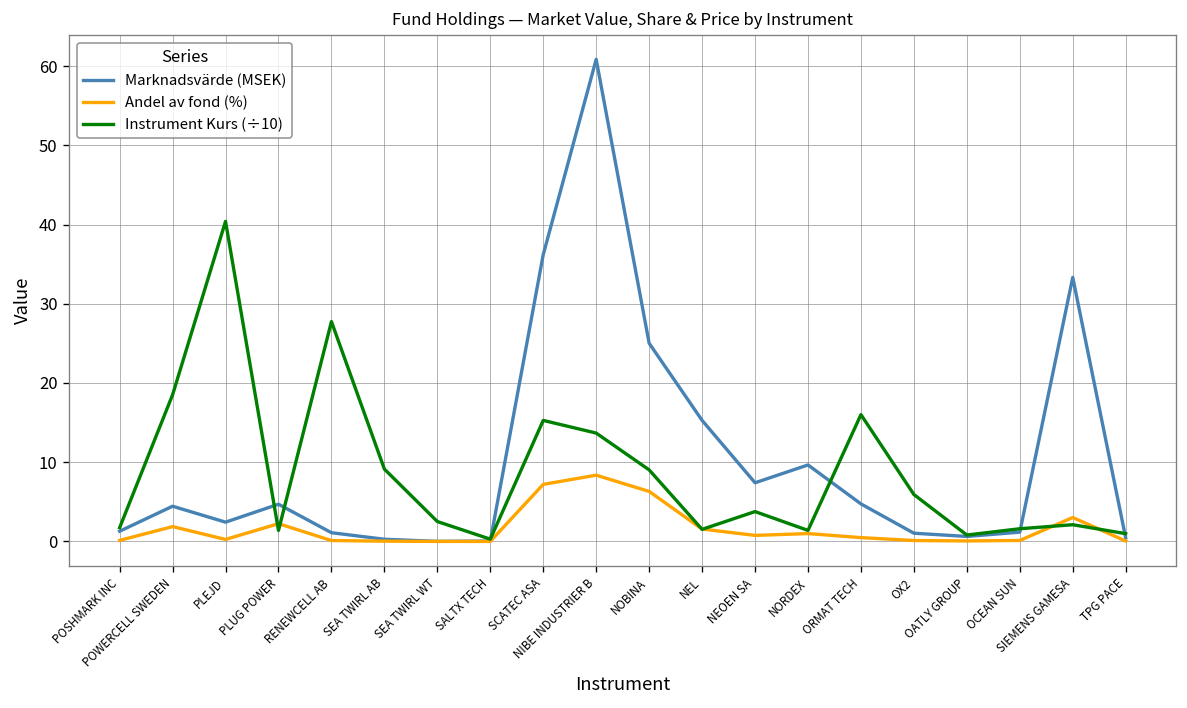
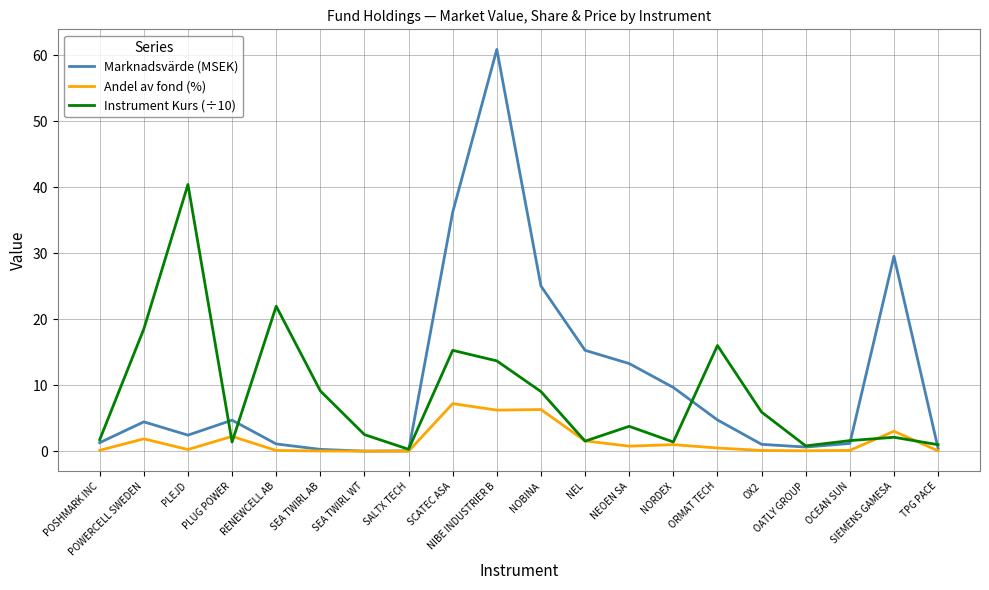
  {
    "Marknadsvärde (MSEK)": {
      "POSHMARK INC": 1,
      "POWERCELL SWEDEN": 4,
      "PLEJD": 2,
      "PLUG POWER": 5,
      "RENEWCELL AB": 1,
      "SCATEC ASA": 36,
      "NIBE INDUSTRIER B": 61,
      "NOBINA": 25,
      "NEL": 15,
-     "NEOEN SA": 7,
+     "NEOEN SA": 13,
      "NORDEX": 10,
      "ORMAT TECH": 5,
      "OX2": 1,
      "OCEAN SUN": 1,
-     "SIEMENS GAMESA": 33,
+     "SIEMENS GAMESA": 30,
      "TPG PACE": 0
    },
    "Andel av fond (%)": {
      "POSHMARK INC": 0,
      "POWERCELL SWEDEN": 2,
      "PLEJD": 0,
      "PLUG POWER": 2,
      "RENEWCELL AB": 0,
      "SCATEC ASA": 7,
-     "NIBE INDUSTRIER B": 8,
+     "NIBE INDUSTRIER B": 6,
      "NOBINA": 6,
      "NEOEN SA": 1,
      "NORDEX": 1,
      "ORMAT TECH": 0,
      "OX2": 0,
      "OATLY GROUP": 0,
      "OCEAN SUN": 0,
      "SIEMENS GAMESA": 3,
      "TPG PACE": 0
    },
    "Instrument Kurs (÷10)": {
      "POSHMARK INC": 2,
      "POWERCELL SWEDEN": 19,
      "PLEJD": 40,
      "PLUG POWER": 1,
-     "RENEWCELL AB": 28,
+     "RENEWCELL AB": 22,
      "SEA TWIRL AB": 9,
      "SEA TWIRL WT": 3,
      "SCATEC ASA": 15,
      "NIBE INDUSTRIER B": 14,
      "NOBINA": 9,
      "NEOEN SA": 4,
      "NORDEX": 1,
      "ORMAT TECH": 16,
      "OX2": 6,
      "OCEAN SUN": 2,
      "SIEMENS GAMESA": 2,
      "TPG PACE": 1
    }
  }
